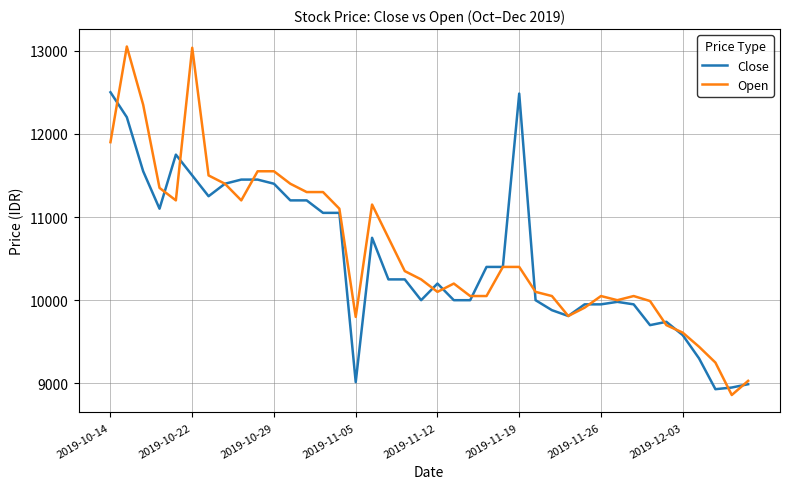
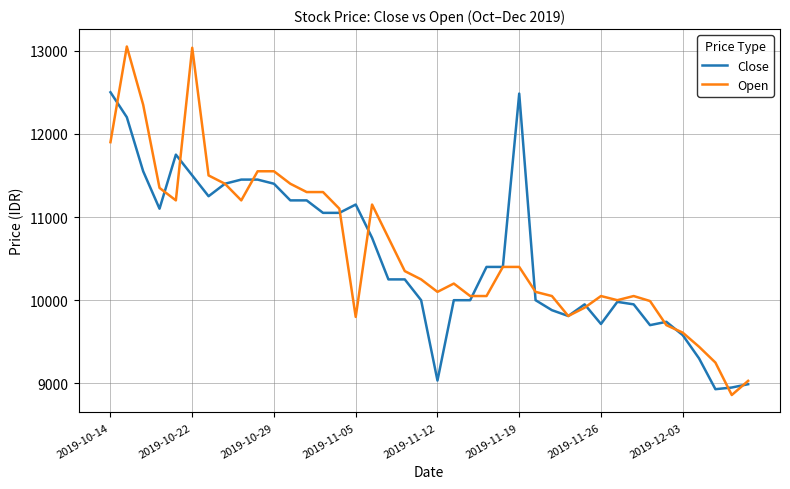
  {
    "Close": {
      "2019-10-14": 12500,
      "2019-10-22": 11500,
      "2019-10-29": 11400,
-     "2019-11-05": 9000,
-     "2019-11-12": 10200,
+     "2019-11-05": 11200,
+     "2019-11-12": 9000,
      "2019-11-19": 12500,
-     "2019-11-26": 10000
+     "2019-11-26": 9700
    },
    "Open": {
      "2019-10-14": 11900,
      "2019-10-22": 13000,
      "2019-10-29": 11600,
      "2019-11-05": 9800,
      "2019-11-12": 10100,
      "2019-11-19": 10400,
      "2019-11-26": 10100
    }
  }
